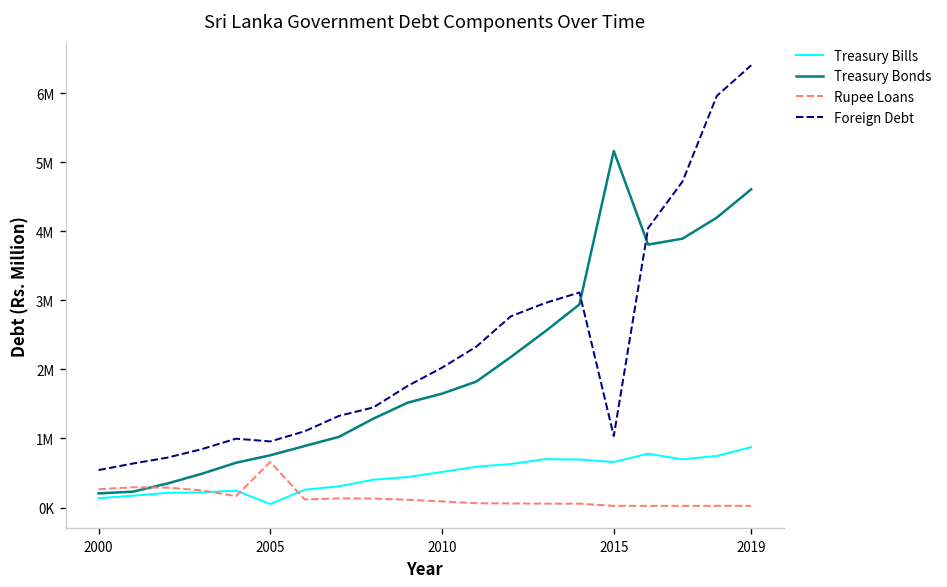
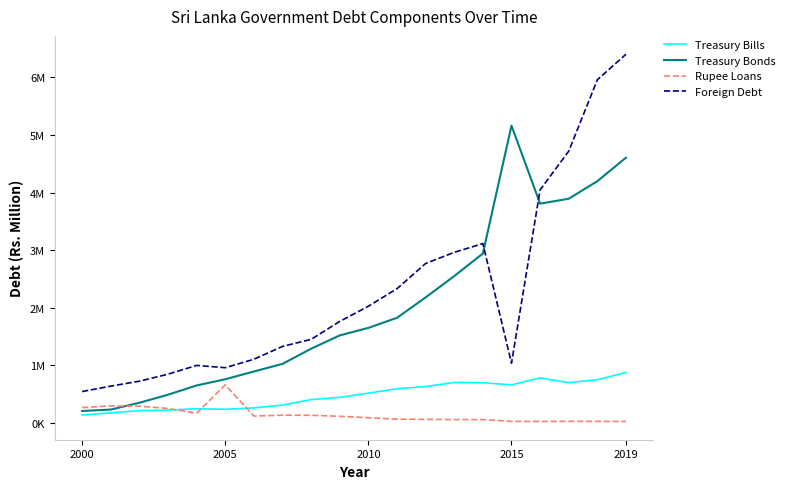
  {
    "Treasury Bills": {
      "2000": 100000,
-     "2005": 100000,
+     "2005": 200000,
      "2010": 500000,
      "2015": 700000,
      "2019": 900000
    },
    "Treasury Bonds": {
      "2000": 200000,
      "2005": 800000,
      "2010": 1600000,
      "2015": 5200000,
      "2019": 4600000
    },
    "Rupee Loans": {
      "2000": 300000,
      "2005": 700000,
      "2010": 100000,
      "2015": 0,
      "2019": 0
    },
    "Foreign Debt": {
      "2000": 500000,
      "2005": 1000000,
      "2010": 2000000,
      "2015": 1000000,
      "2019": 6400000
    }
  }
